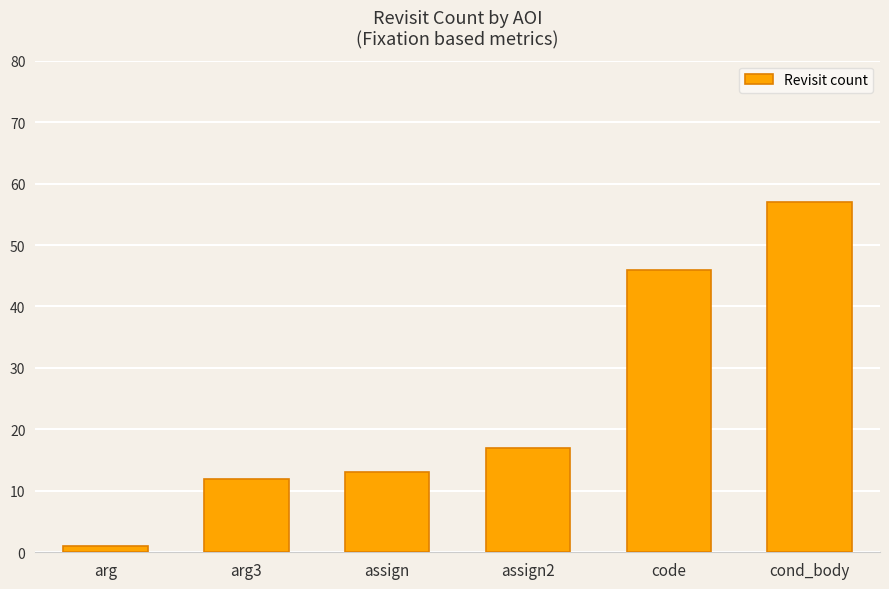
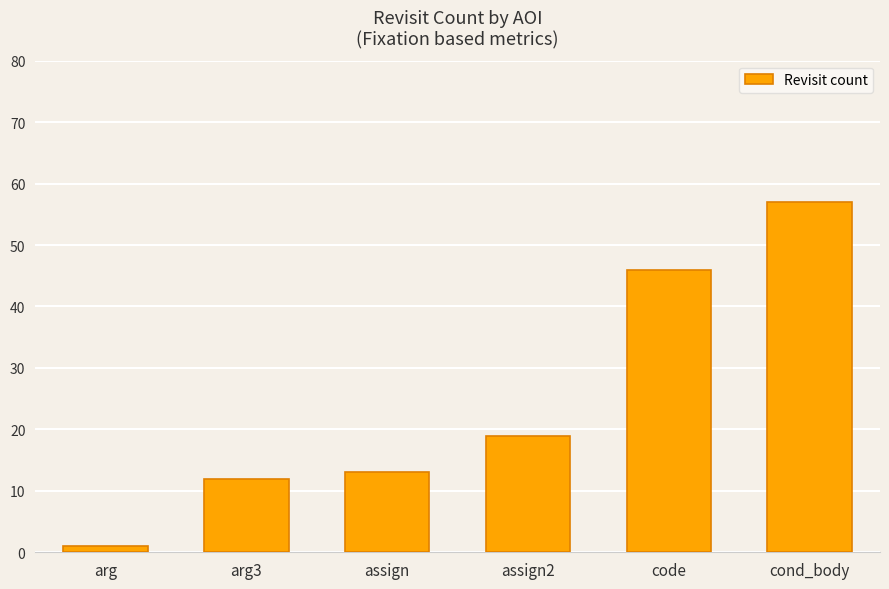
  {
    "arg": 1,
    "arg3": 12,
    "assign": 13,
-   "assign2": 17,
+   "assign2": 19,
    "code": 46,
    "cond_body": 57
  }
